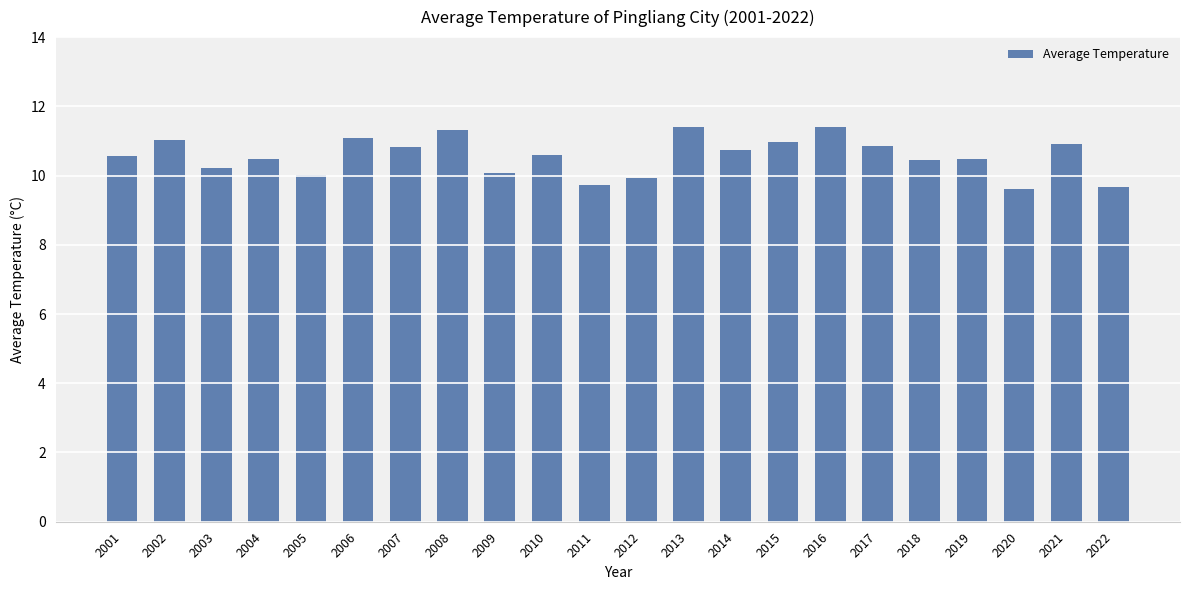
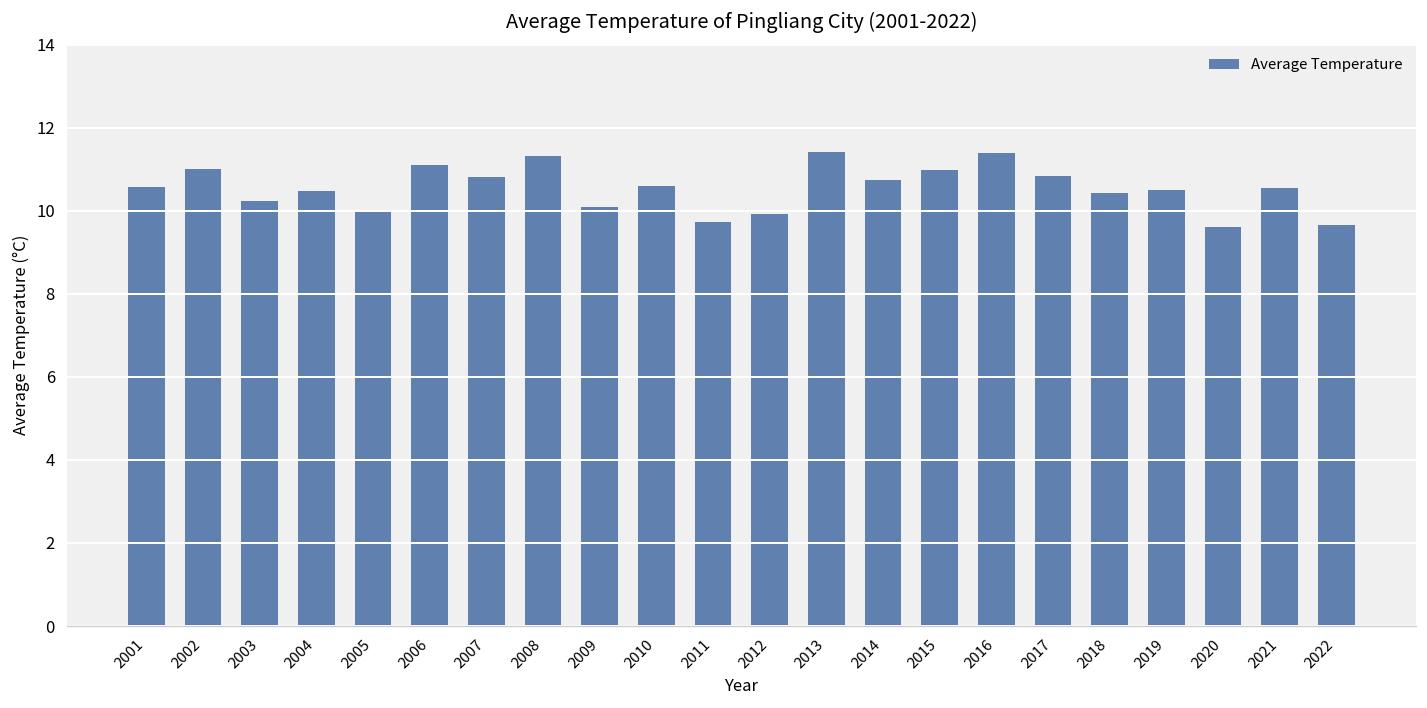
  {
    "2001": 10.6,
    "2002": 11.0,
    "2003": 10.2,
    "2004": 10.5,
    "2005": 10.0,
    "2006": 11.1,
    "2007": 10.8,
    "2008": 11.3,
    "2009": 10.1,
    "2010": 10.6,
    "2011": 9.7,
    "2012": 9.9,
    "2013": 11.4,
    "2014": 10.7,
    "2015": 11.0,
    "2016": 11.4,
    "2017": 10.8,
    "2018": 10.4,
    "2019": 10.5,
    "2020": 9.6,
-   "2021": 10.9,
+   "2021": 10.6,
    "2022": 9.7
  }
